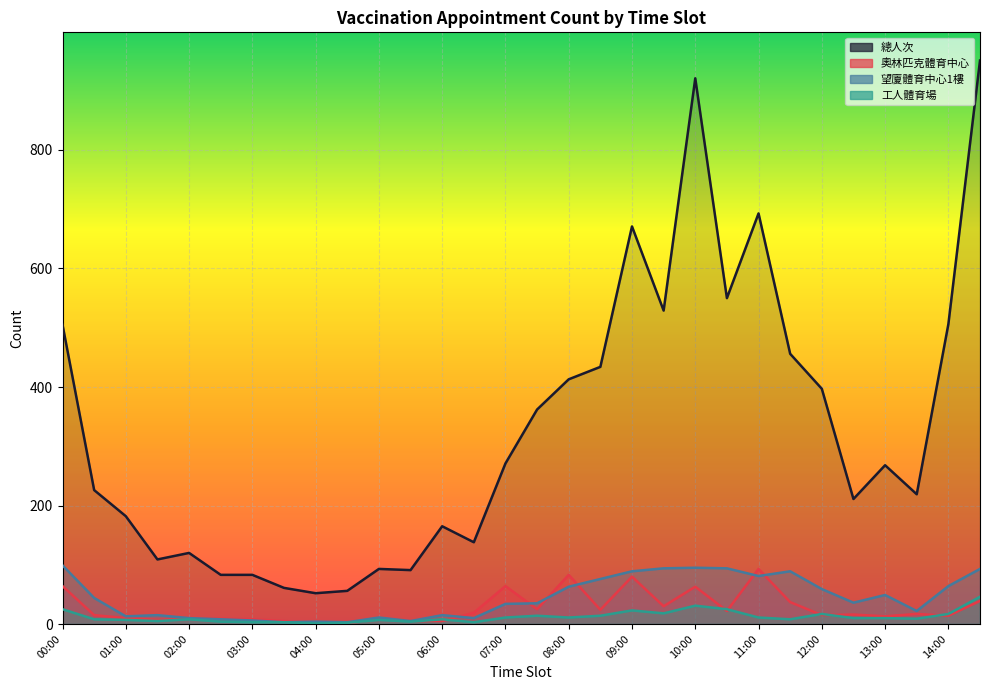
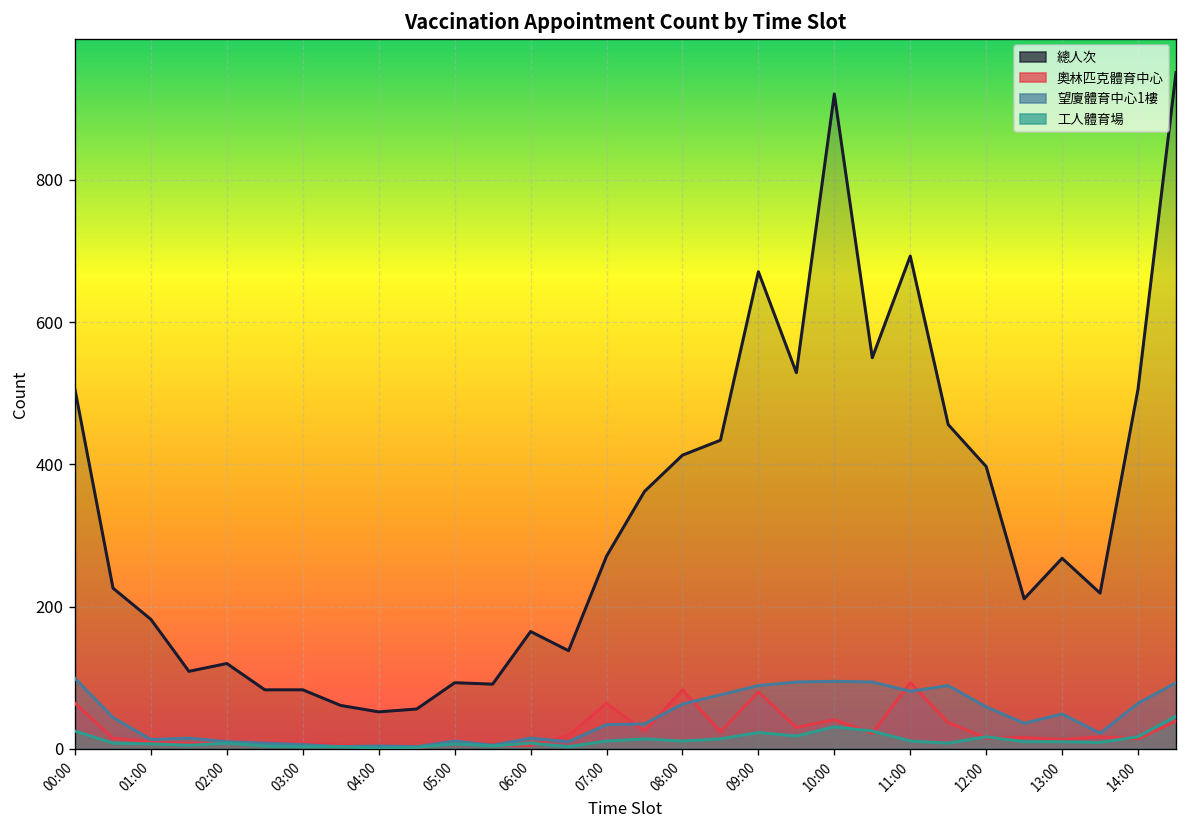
  {
    "奧林匹克體育中心": {
      "00:00": 60,
      "07:00": 60,
      "08:00": 80,
      "09:00": 80,
-     "10:00": 60,
+     "10:00": 40,
      "11:00": 90
    }
  }
